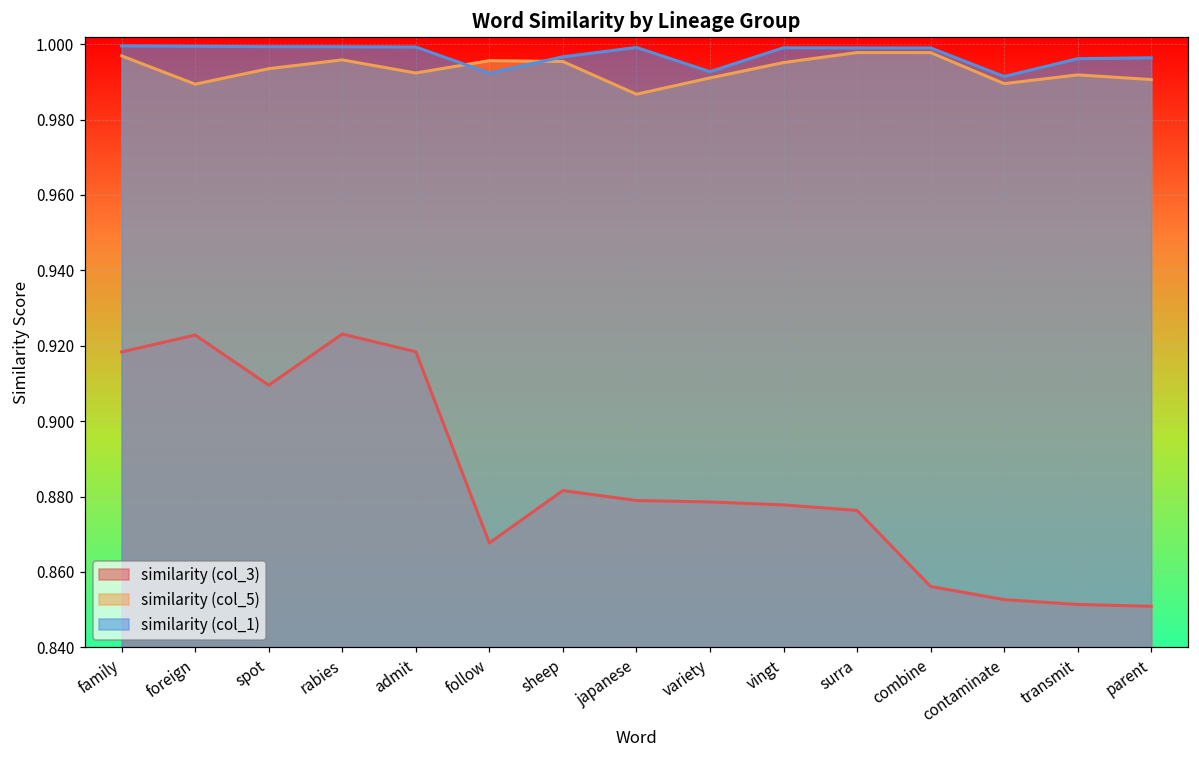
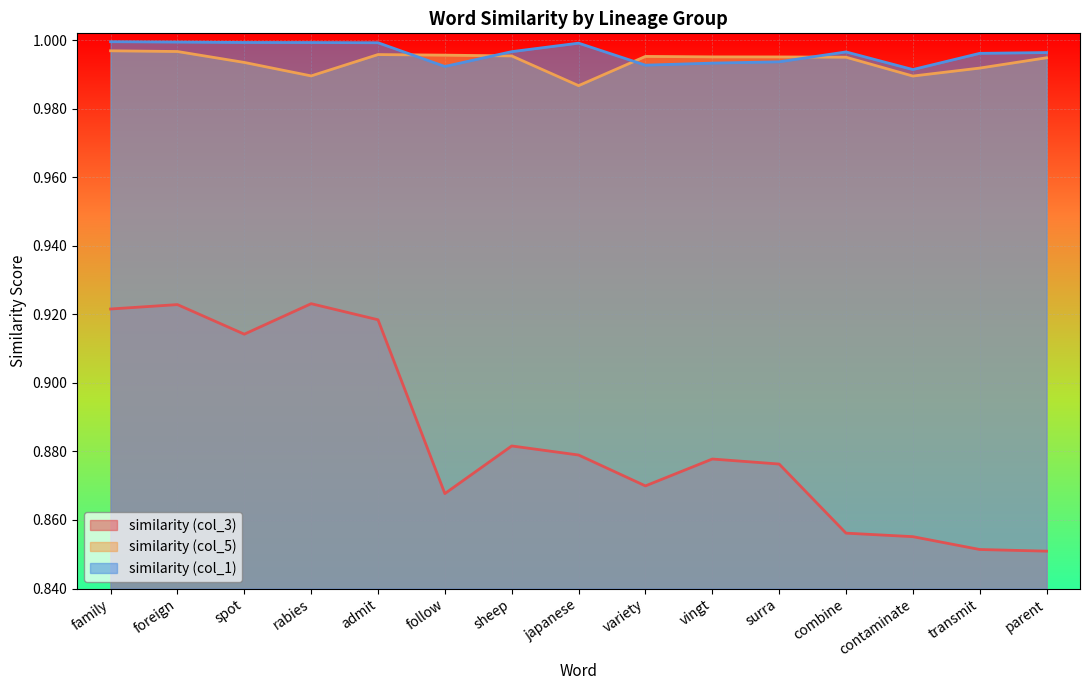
  {
    "similarity (col_3)": {
-     "family": 0.918,
+     "family": 0.922,
      "foreign": 0.923,
-     "spot": 0.910,
+     "spot": 0.914,
      "rabies": 0.923,
      "admit": 0.918,
      "follow": 0.868,
      "sheep": 0.882,
      "japanese": 0.879,
-     "variety": 0.879,
+     "variety": 0.870,
      "vingt": 0.878,
      "surra": 0.876,
      "combine": 0.856,
-     "contaminate": 0.853,
+     "contaminate": 0.855,
      "transmit": 0.851,
      "parent": 0.851
    },
    "similarity (col_5)": {
      "family": 0.997,
-     "foreign": 0.989,
+     "foreign": 0.997,
      "spot": 0.994,
-     "rabies": 0.996,
-     "admit": 0.992,
+     "rabies": 0.990,
+     "admit": 0.996,
      "follow": 0.996,
      "sheep": 0.995,
      "japanese": 0.987,
-     "variety": 0.991,
+     "variety": 0.995,
      "vingt": 0.995,
-     "surra": 0.998,
-     "combine": 0.998,
+     "surra": 0.995,
+     "combine": 0.995,
      "contaminate": 0.990,
      "transmit": 0.992,
-     "parent": 0.991
+     "parent": 0.995
    },
    "similarity (col_1)": {
      "family": 1.000,
      "foreign": 0.999,
      "spot": 0.999,
      "rabies": 0.999,
      "admit": 0.999,
      "follow": 0.992,
      "sheep": 0.997,
      "japanese": 0.999,
      "variety": 0.993,
-     "vingt": 0.999,
-     "surra": 0.999,
-     "combine": 0.999,
+     "vingt": 0.993,
+     "surra": 0.994,
+     "combine": 0.997,
      "contaminate": 0.991,
      "transmit": 0.996,
      "parent": 0.996
    }
  }
